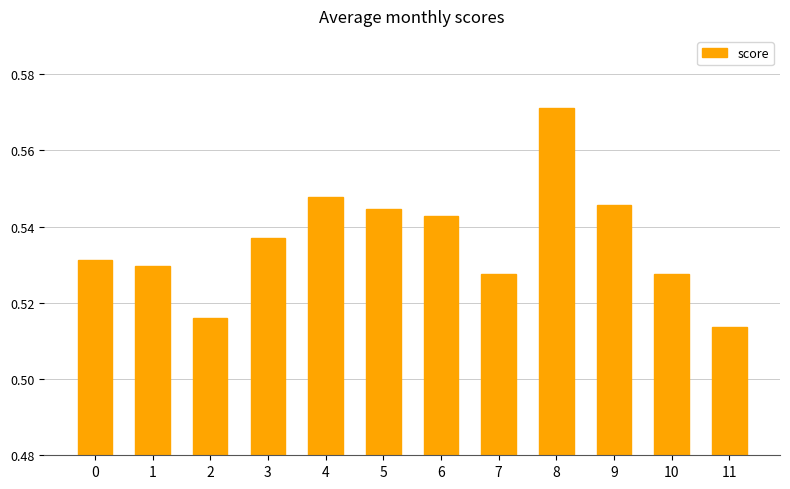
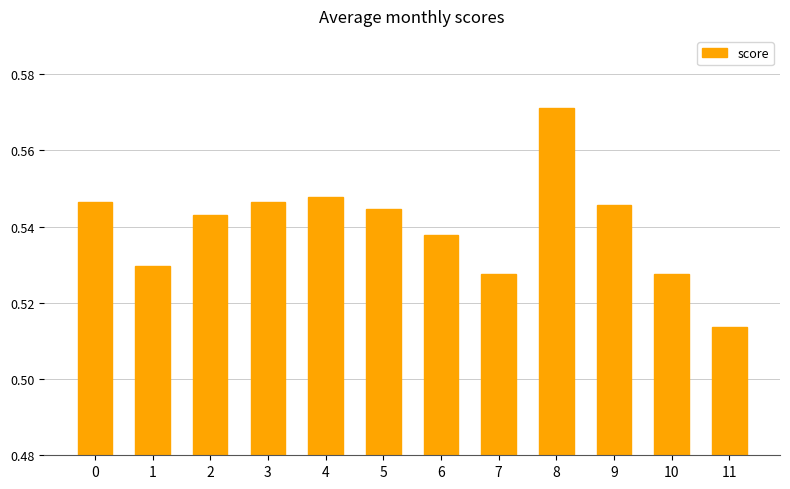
  {
-   "0": 0.531,
+   "0": 0.546,
    "1": 0.530,
-   "2": 0.516,
-   "3": 0.537,
+   "2": 0.543,
+   "3": 0.546,
    "4": 0.548,
    "5": 0.545,
-   "6": 0.543,
+   "6": 0.538,
    "7": 0.528,
    "8": 0.571,
    "9": 0.546,
    "10": 0.528,
    "11": 0.514
  }
